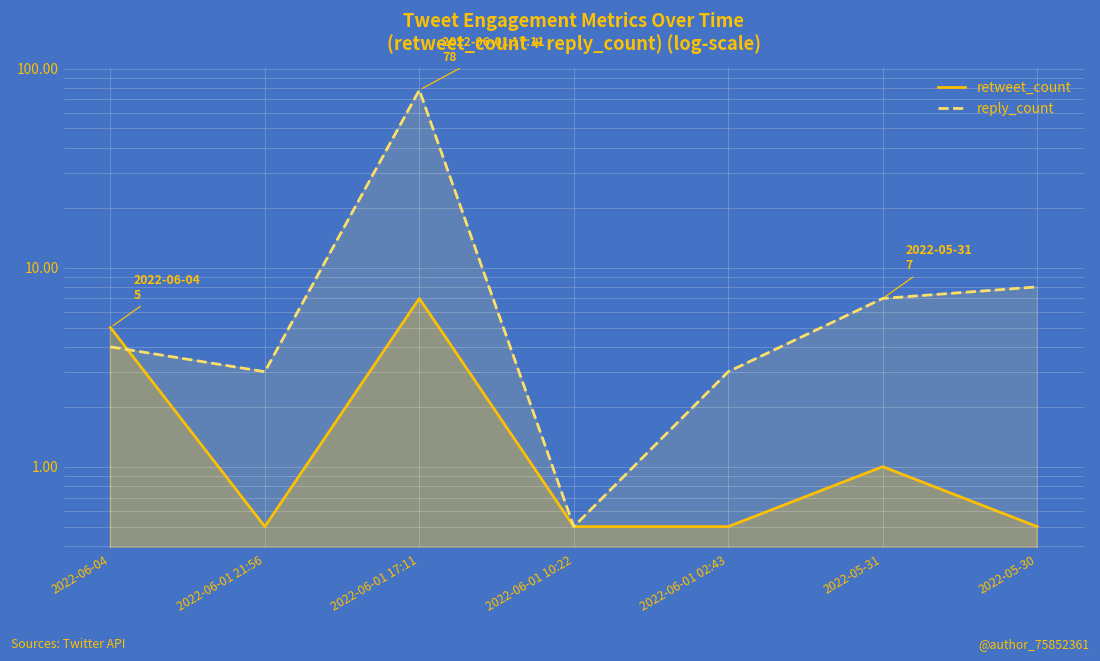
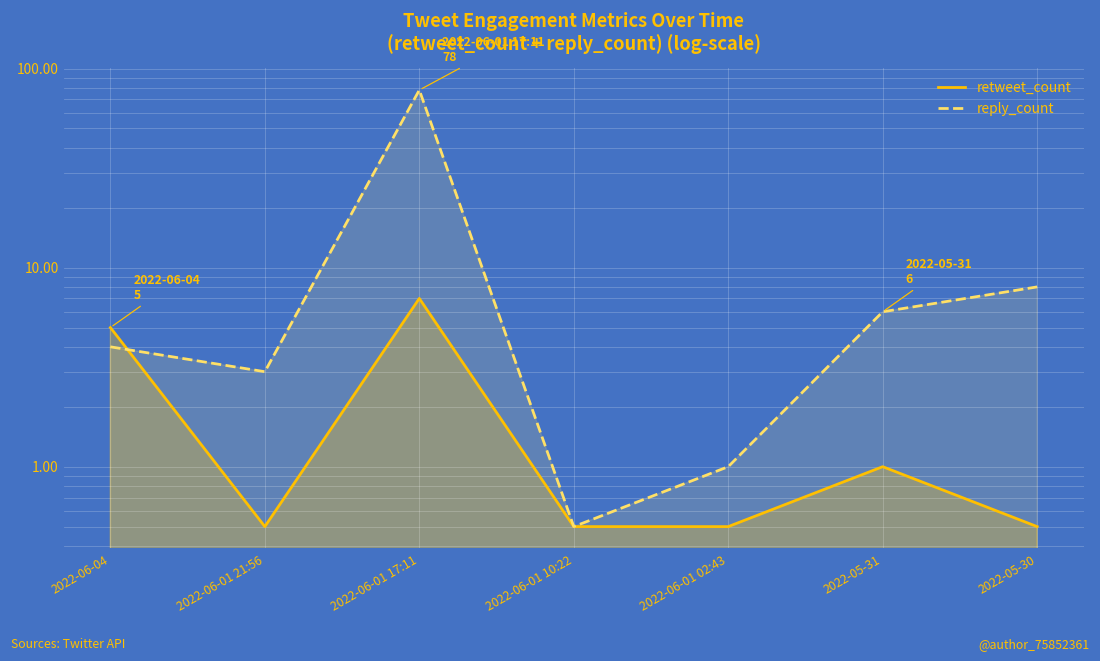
  {
    "retweet_count": {
      "2022-06-04": 5
    },
    "reply_count": {
      "2022-06-01 17:11": 78,
-     "2022-06-01 02:43": 3,
-     "2022-05-31": 7
+     "2022-06-01 02:43": 1,
+     "2022-05-31": 6
    }
  }
